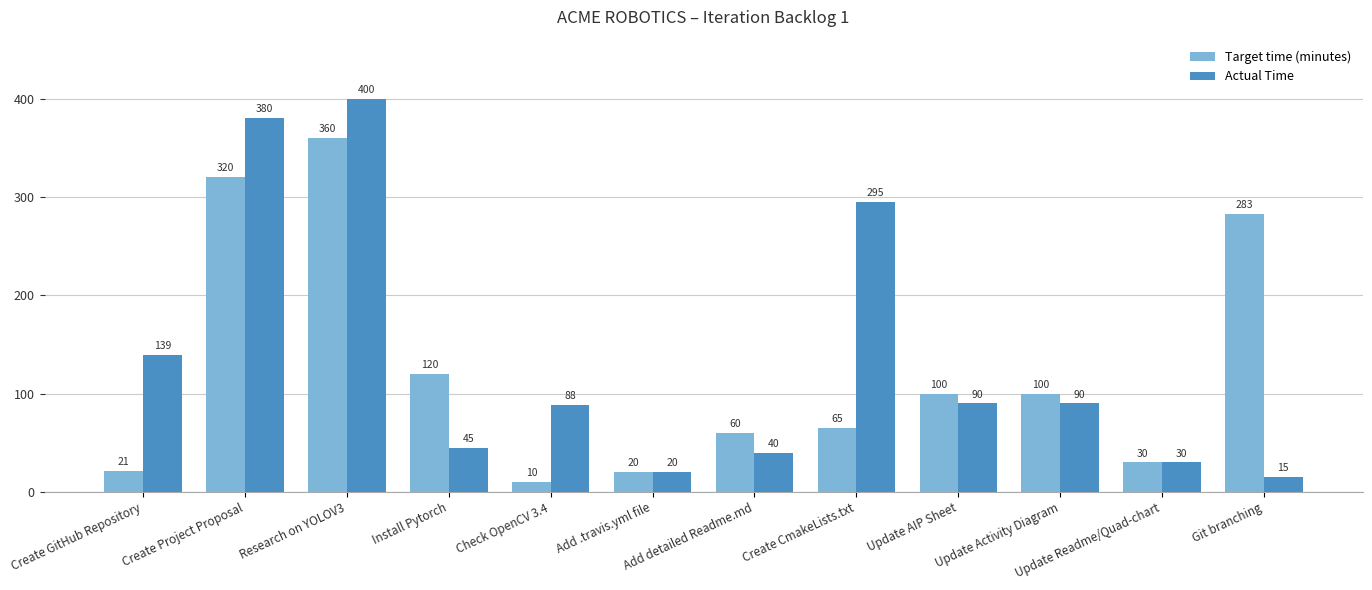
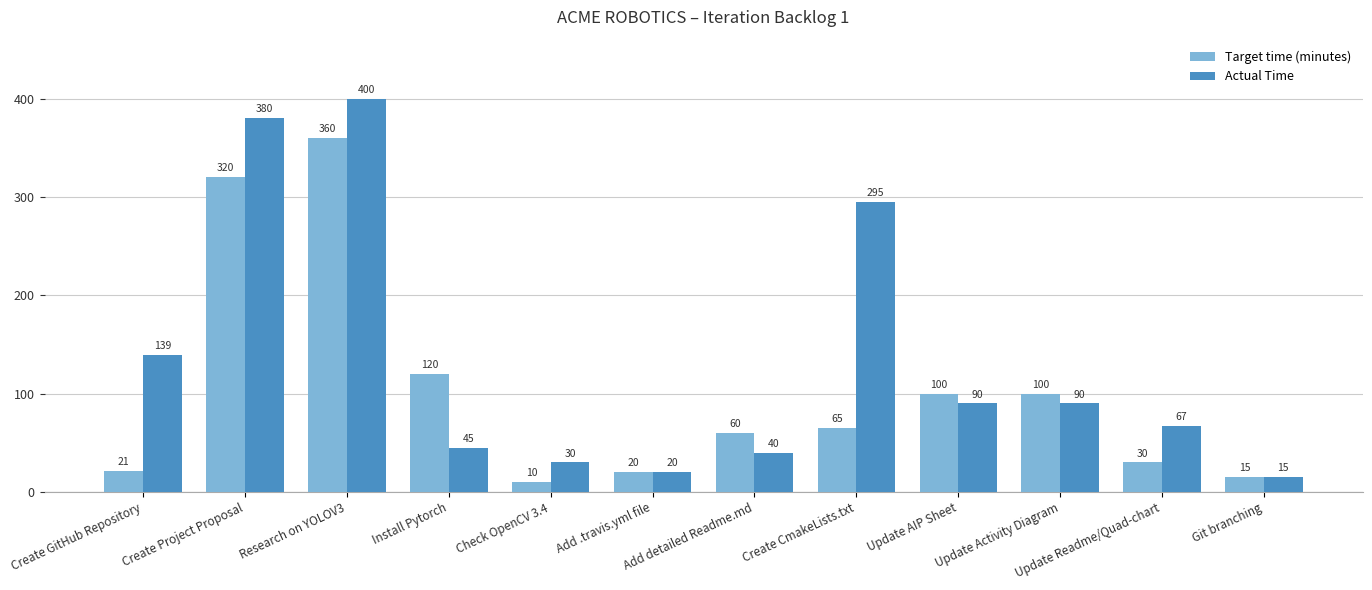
  {
    "Target time (minutes)": {
      "Create GitHub Repository": 21,
      "Create Project Proposal": 320,
      "Research on YOLOV3": 360,
      "Install Pytorch": 120,
      "Check OpenCV 3.4": 10,
      "Add .travis.yml file": 20,
      "Add detailed Readme.md": 60,
      "Create CmakeLists.txt": 65,
      "Update AIP Sheet": 100,
      "Update Activity Diagram": 100,
      "Update Readme/Quad-chart": 30,
-     "Git branching": 283
+     "Git branching": 15
    },
    "Actual Time": {
      "Create GitHub Repository": 139,
      "Create Project Proposal": 380,
      "Research on YOLOV3": 400,
      "Install Pytorch": 45,
-     "Check OpenCV 3.4": 88,
+     "Check OpenCV 3.4": 30,
      "Add .travis.yml file": 20,
      "Add detailed Readme.md": 40,
      "Create CmakeLists.txt": 295,
      "Update AIP Sheet": 90,
      "Update Activity Diagram": 90,
-     "Update Readme/Quad-chart": 30,
+     "Update Readme/Quad-chart": 67,
      "Git branching": 15
    }
  }
